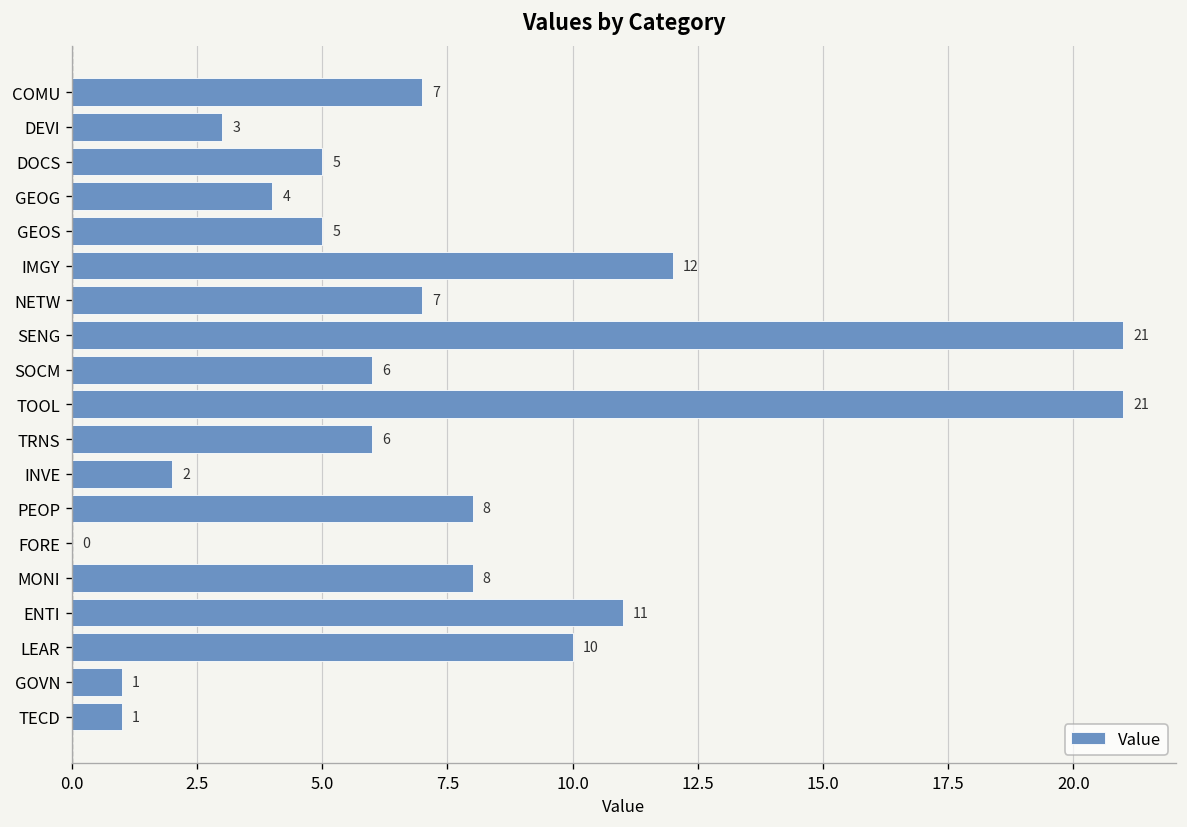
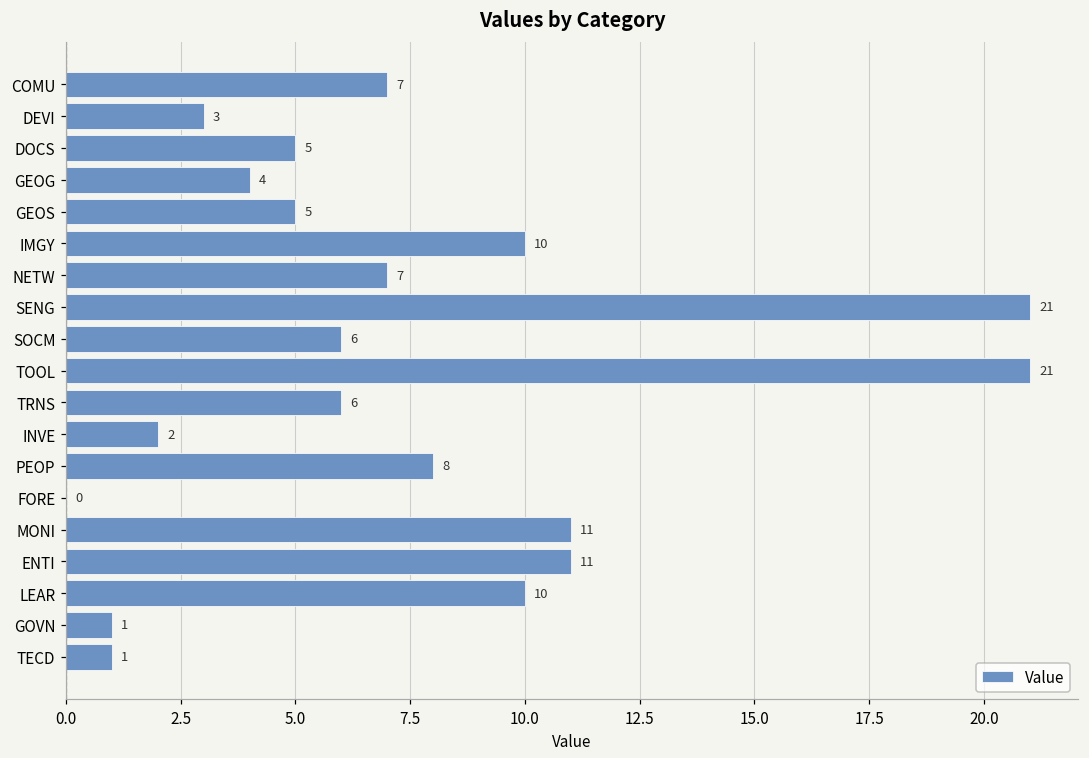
  {
    "COMU": 7,
    "DEVI": 3,
    "DOCS": 5,
    "GEOG": 4,
    "GEOS": 5,
-   "IMGY": 12,
+   "IMGY": 10,
    "NETW": 7,
    "SENG": 21,
    "SOCM": 6,
    "TOOL": 21,
    "TRNS": 6,
    "INVE": 2,
    "PEOP": 8,
    "FORE": 0,
-   "MONI": 8,
+   "MONI": 11,
    "ENTI": 11,
    "LEAR": 10,
    "GOVN": 1,
    "TECD": 1
  }
